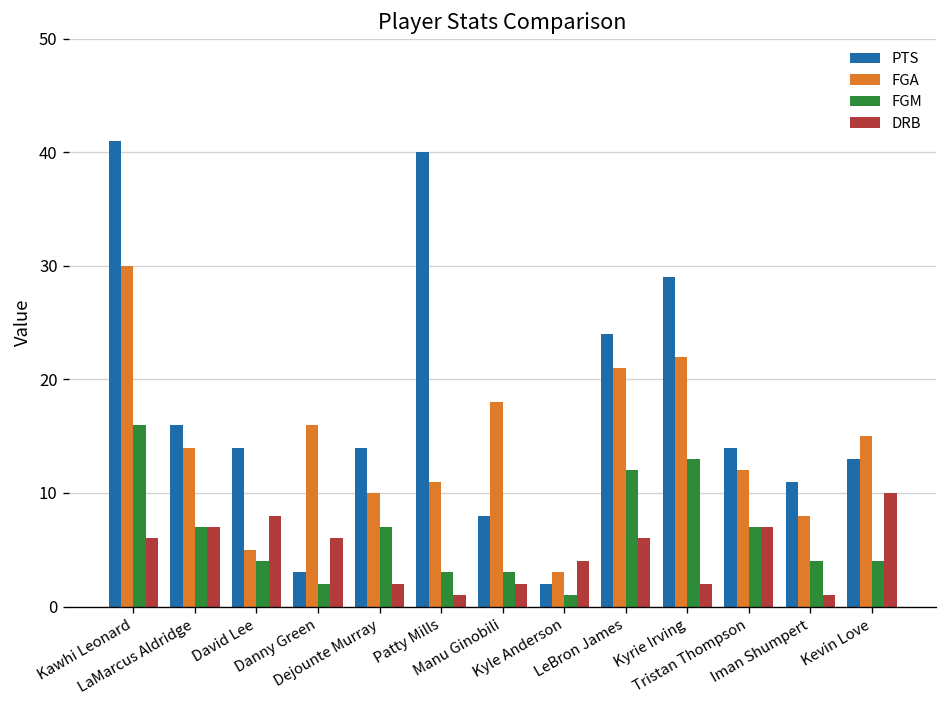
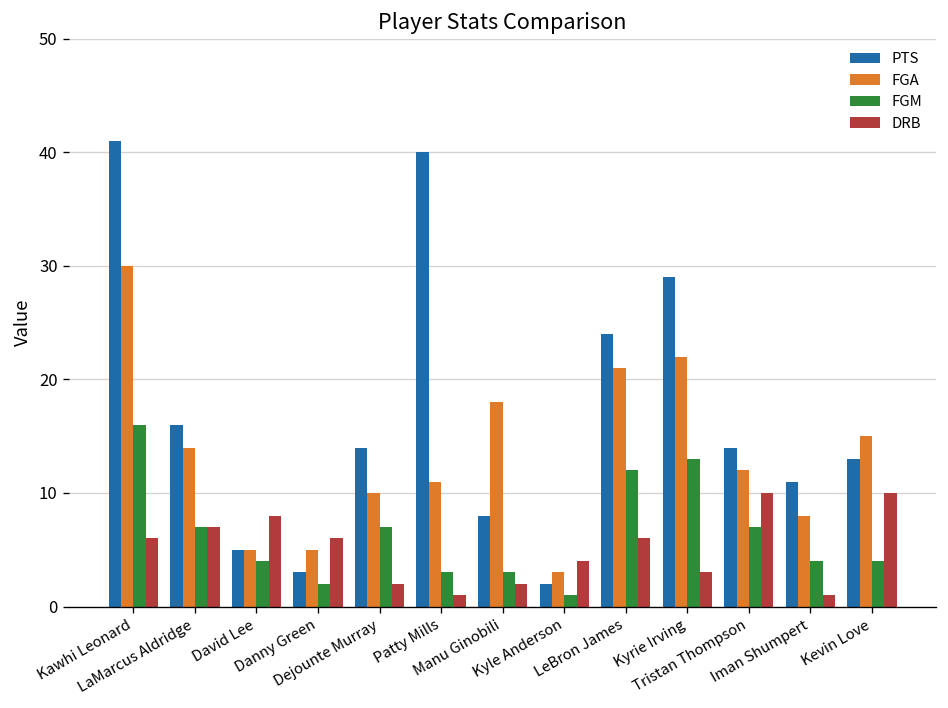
  {
    "PTS": {
      "Kawhi Leonard": 41,
      "LaMarcus Aldridge": 16,
-     "David Lee": 14,
+     "David Lee": 5,
      "Danny Green": 3,
      "Dejounte Murray": 14,
      "Patty Mills": 40,
      "Manu Ginobili": 8,
      "Kyle Anderson": 2,
      "LeBron James": 24,
      "Kyrie Irving": 29,
      "Tristan Thompson": 14,
      "Iman Shumpert": 11,
      "Kevin Love": 13
    },
    "FGA": {
      "Kawhi Leonard": 30,
      "LaMarcus Aldridge": 14,
      "David Lee": 5,
-     "Danny Green": 16,
+     "Danny Green": 5,
      "Dejounte Murray": 10,
      "Patty Mills": 11,
      "Manu Ginobili": 18,
      "Kyle Anderson": 3,
      "LeBron James": 21,
      "Kyrie Irving": 22,
      "Tristan Thompson": 12,
      "Iman Shumpert": 8,
      "Kevin Love": 15
    },
    "FGM": {
      "Kawhi Leonard": 16,
      "LaMarcus Aldridge": 7,
      "David Lee": 4,
      "Danny Green": 2,
      "Dejounte Murray": 7,
      "Patty Mills": 3,
      "Manu Ginobili": 3,
      "Kyle Anderson": 1,
      "LeBron James": 12,
      "Kyrie Irving": 13,
      "Tristan Thompson": 7,
      "Iman Shumpert": 4,
      "Kevin Love": 4
    },
    "DRB": {
      "Kawhi Leonard": 6,
      "LaMarcus Aldridge": 7,
      "David Lee": 8,
      "Danny Green": 6,
      "Dejounte Murray": 2,
      "Patty Mills": 1,
      "Manu Ginobili": 2,
      "Kyle Anderson": 4,
      "LeBron James": 6,
-     "Kyrie Irving": 2,
-     "Tristan Thompson": 7,
+     "Kyrie Irving": 3,
+     "Tristan Thompson": 10,
      "Iman Shumpert": 1,
      "Kevin Love": 10
    }
  }
